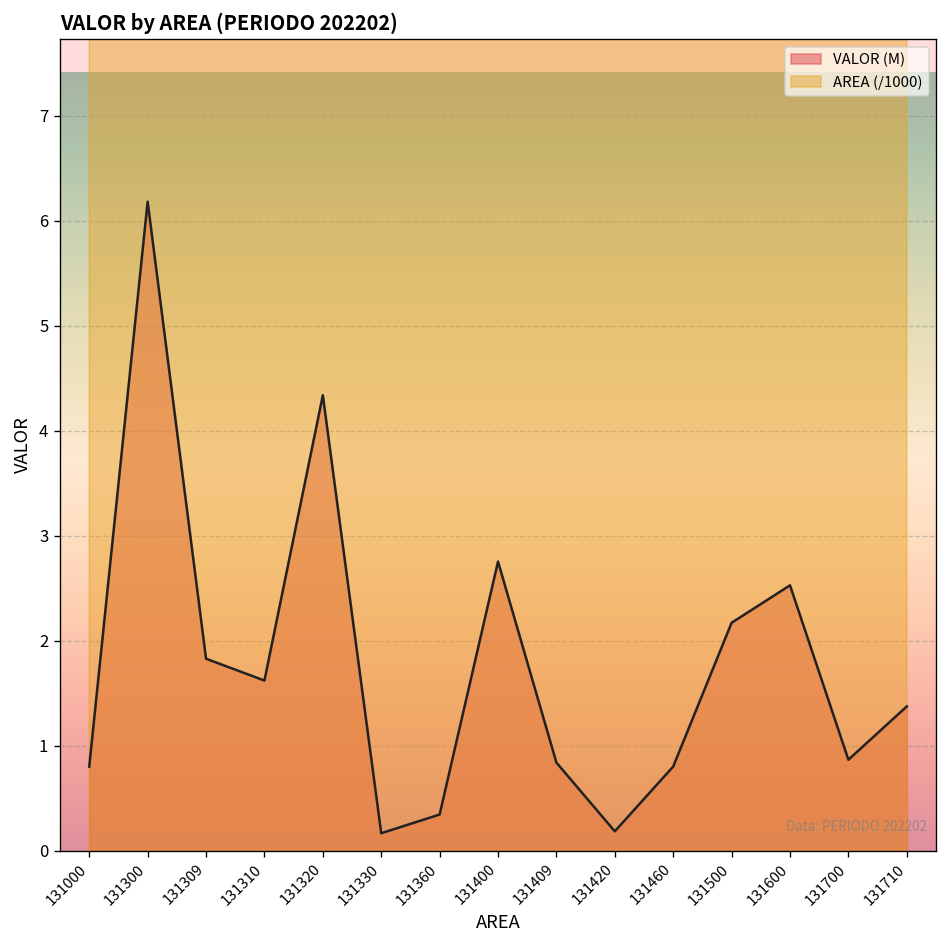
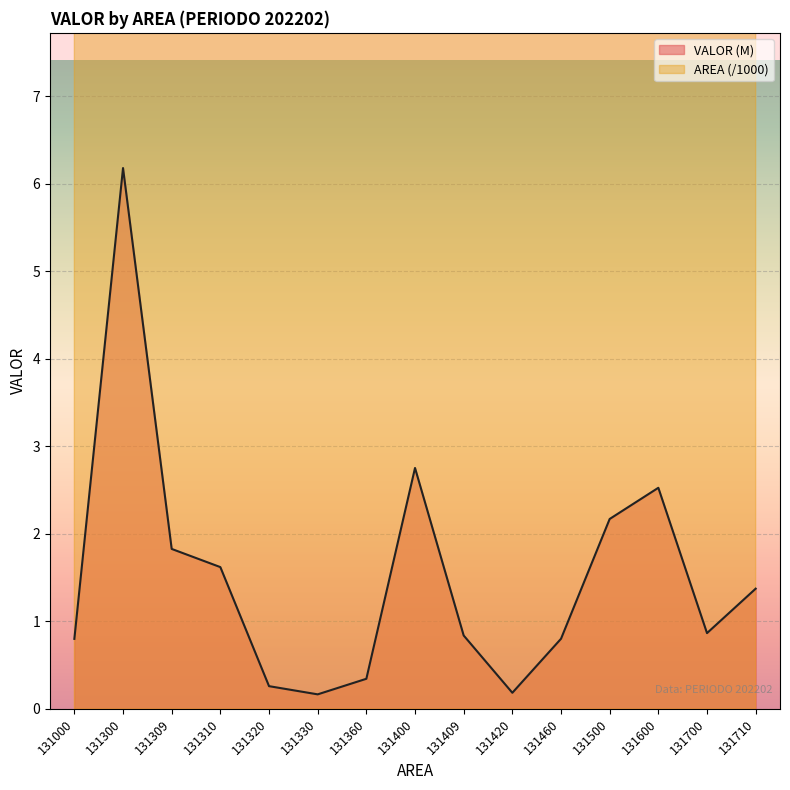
  {
    "VALOR (M)": {
      "131000": 0.8,
      "131300": 6.2,
      "131309": 1.8,
      "131310": 1.6,
-     "131320": 4.3,
+     "131320": 0.3,
      "131330": 0.2,
      "131360": 0.3,
      "131400": 2.8,
      "131409": 0.8,
      "131420": 0.2,
      "131460": 0.8,
      "131500": 2.2,
      "131600": 2.5,
      "131700": 0.9,
      "131710": 1.4
    }
  }
